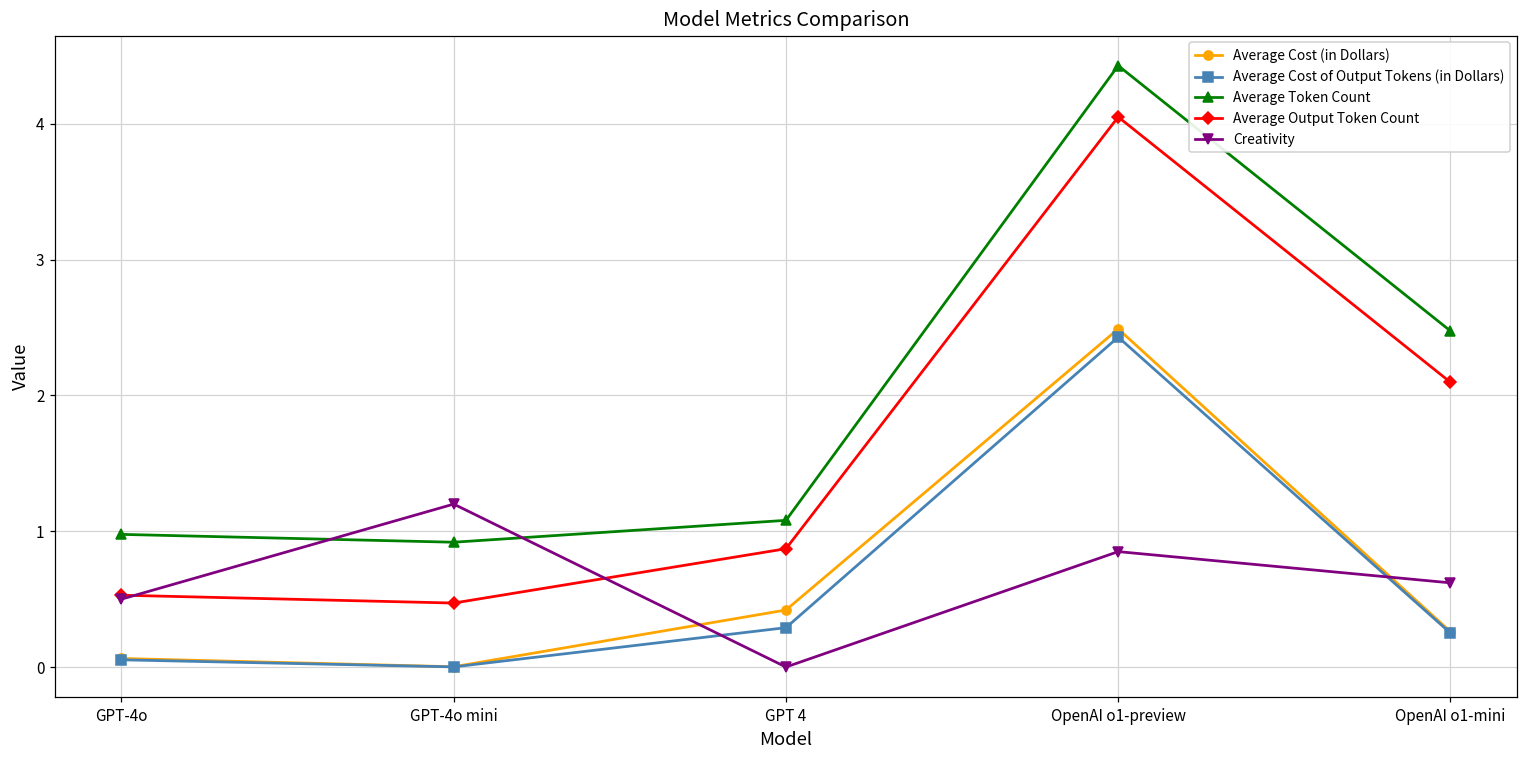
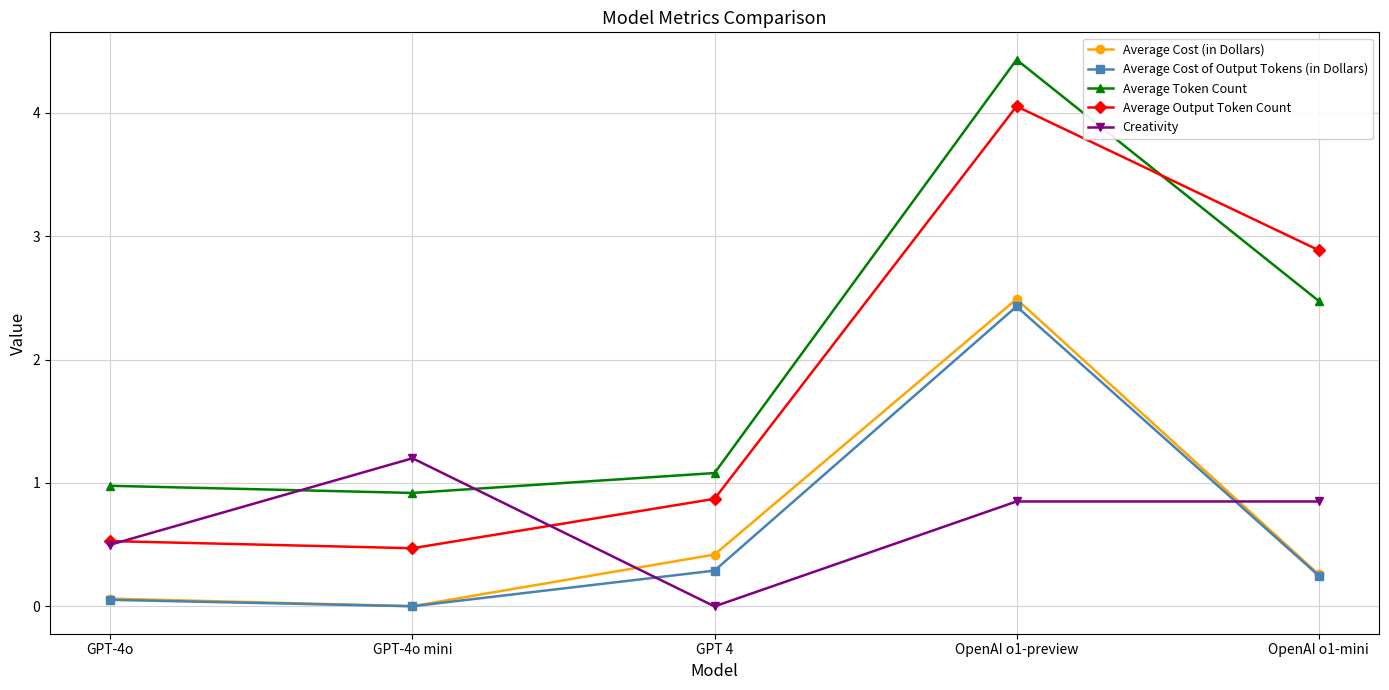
  {
    "Average Cost (in Dollars)": {
      "GPT 4": 0.42,
      "OpenAI o1-preview": 2.49
    },
    "Average Cost of Output Tokens (in Dollars)": {
      "GPT 4": 0.29,
      "OpenAI o1-preview": 2.43
    },
    "Average Token Count": {
      "GPT-4o": 0.98,
      "GPT-4o mini": 0.92,
      "GPT 4": 1.08,
      "OpenAI o1-preview": 4.43,
      "OpenAI o1-mini": 2.48
    },
    "Average Output Token Count": {
      "GPT-4o": 0.53,
      "GPT-4o mini": 0.47,
      "GPT 4": 0.87,
      "OpenAI o1-preview": 4.05,
-     "OpenAI o1-mini": 2.10
+     "OpenAI o1-mini": 2.89
    },
    "Creativity": {
      "GPT-4o": 0.50,
      "GPT-4o mini": 1.20,
      "GPT 4": 0.00,
      "OpenAI o1-preview": 0.85,
-     "OpenAI o1-mini": 0.62
+     "OpenAI o1-mini": 0.85
    }
  }
